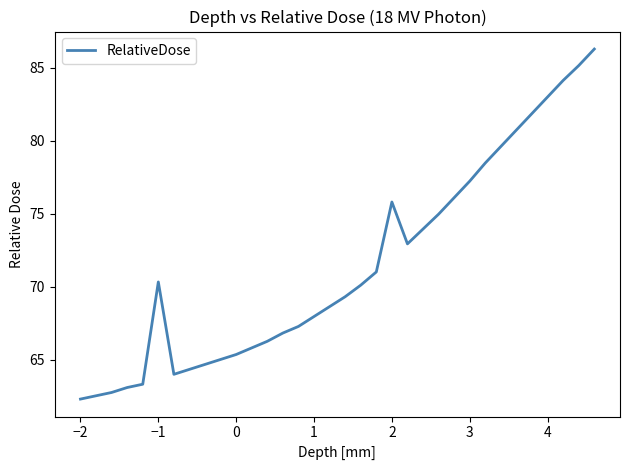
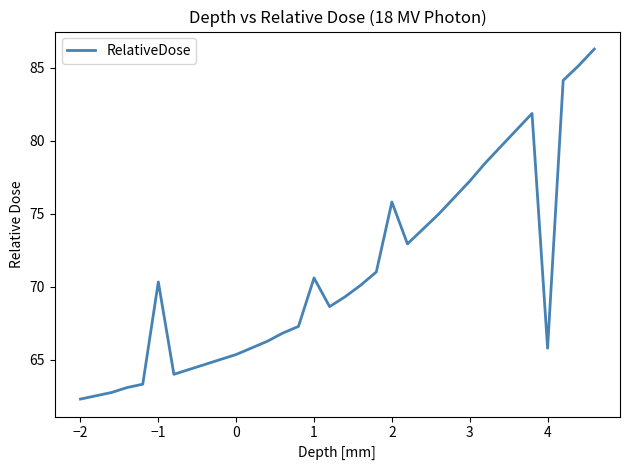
  {
    "−2": 62.3,
    "−1": 70.3,
    "0": 65.4,
-   "1": 68.0,
+   "1": 70.6,
    "2": 75.8,
    "3": 77.2,
-   "4": 83.0
+   "4": 65.8
  }
